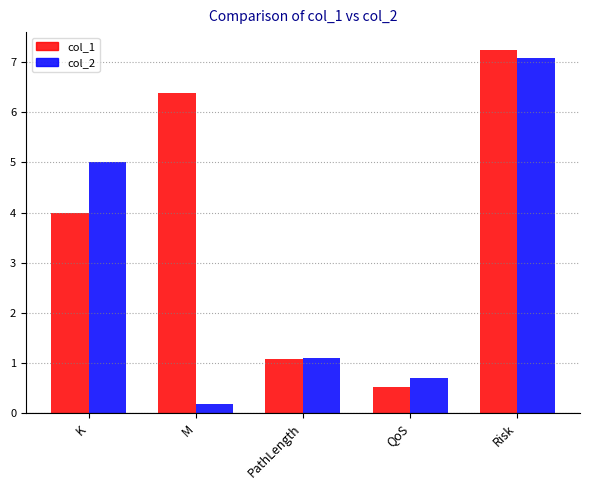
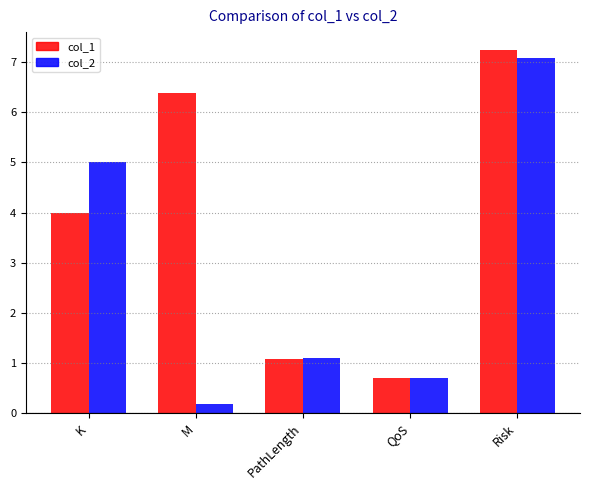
  {
    "col_1": {
      "K": 4.0,
      "M": 6.4,
      "PathLength": 1.1,
-     "QoS": 0.5,
+     "QoS": 0.7,
      "Risk": 7.2
    },
    "col_2": {
      "K": 5.0,
      "M": 0.2,
      "PathLength": 1.1,
      "QoS": 0.7,
      "Risk": 7.1
    }
  }
